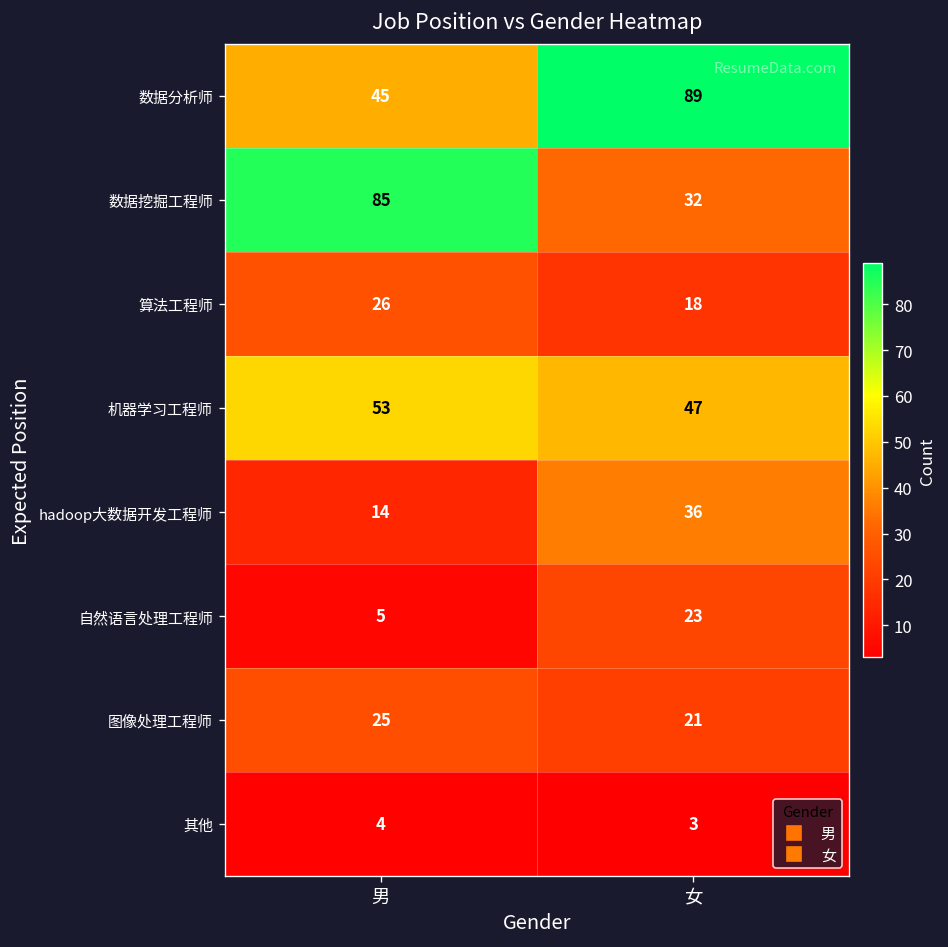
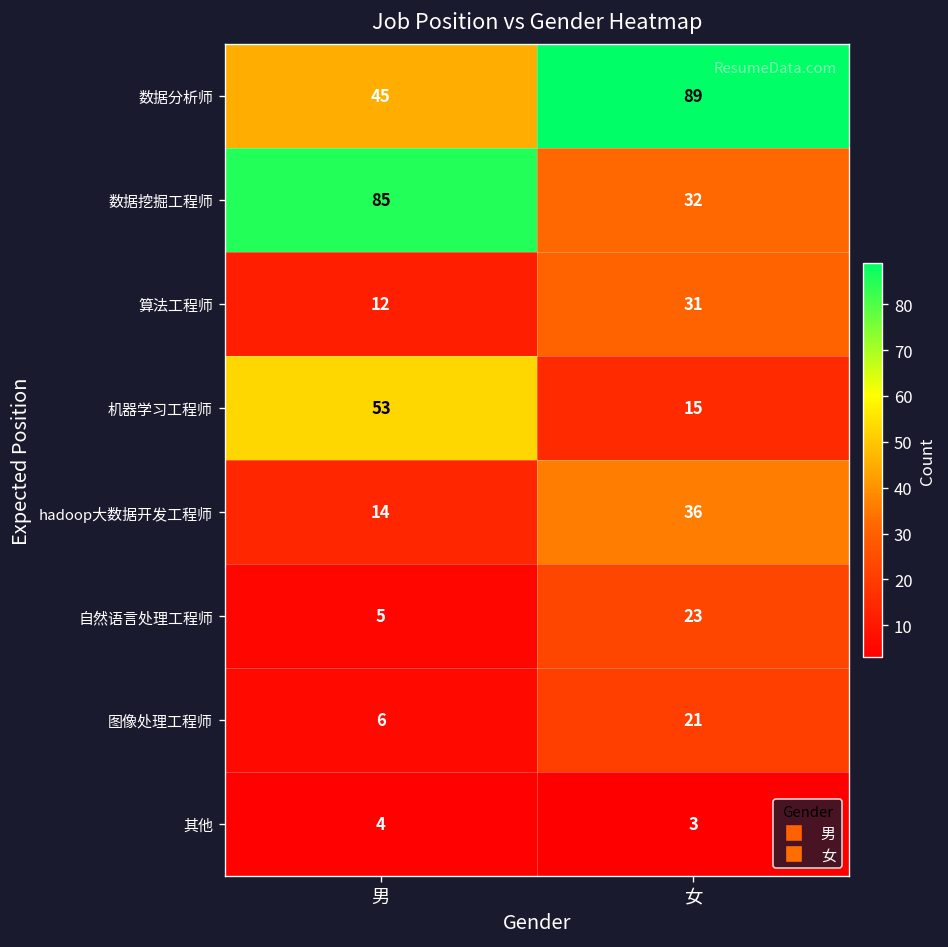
  {
    "数据分析师": {
      "男": 45
    },
    "数据挖掘工程师": {
      "男": 85,
      "女": 32
    },
    "算法工程师": {
-     "男": 26,
-     "女": 18
+     "男": 12,
+     "女": 31
    },
    "机器学习工程师": {
      "男": 53,
-     "女": 47
+     "女": 15
    },
    "hadoop大数据开发工程师": {
      "男": 14,
      "女": 36
    },
    "自然语言处理工程师": {
      "男": 5,
      "女": 23
    },
    "图像处理工程师": {
-     "男": 25,
+     "男": 6,
      "女": 21
    },
    "其他": {
      "男": 4,
      "女": 3
    }
  }
